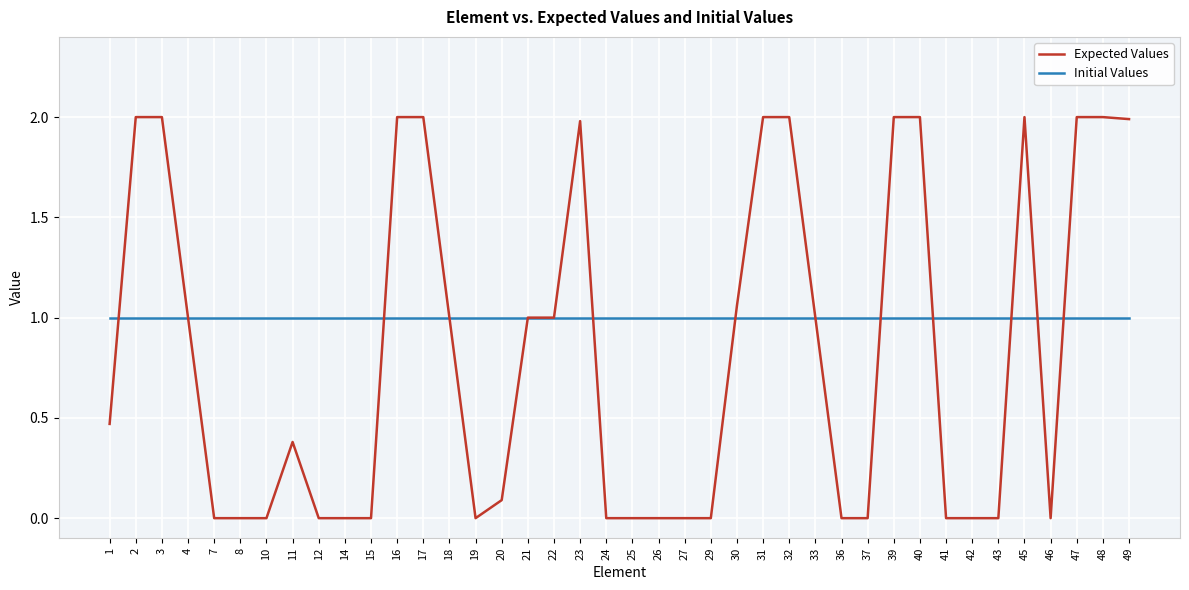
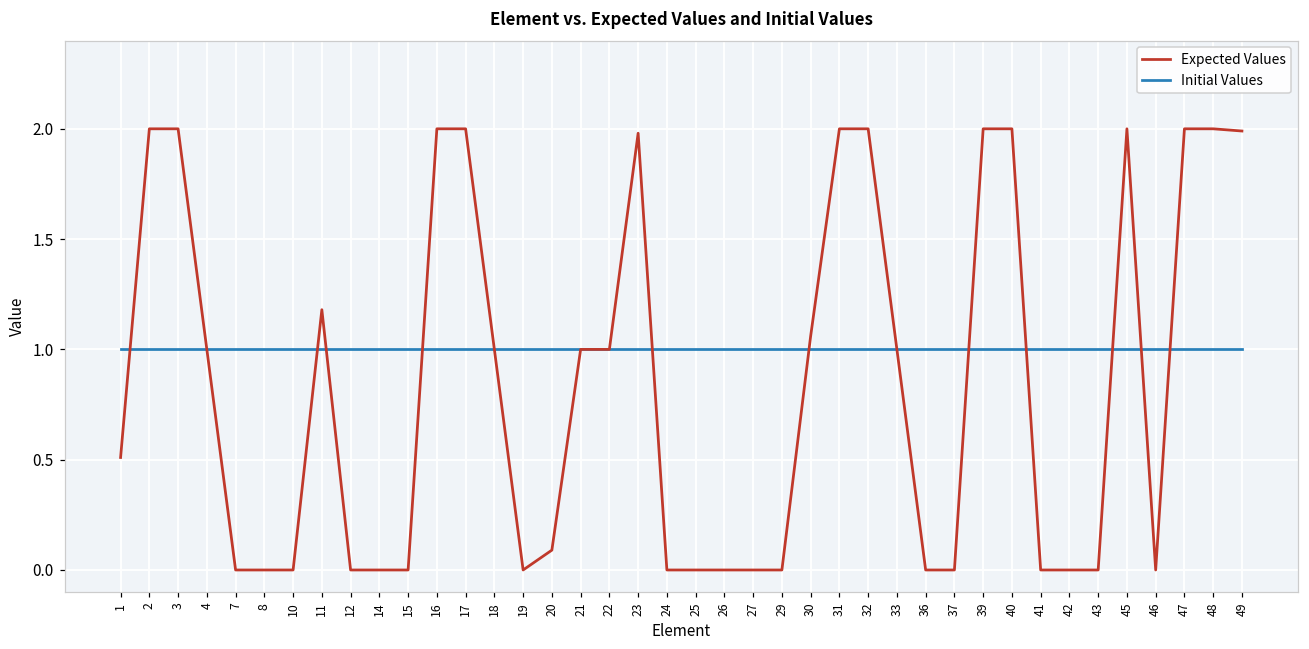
  {
    "Expected Values": {
-     "1": 0.47,
+     "1": 0.51,
      "2": 2.00,
      "3": 2.00,
      "7": 0.00,
      "8": 0.00,
      "10": 0.00,
-     "11": 0.38,
+     "11": 1.18,
      "12": 0.00,
      "14": 0.00,
      "15": 0.00,
      "16": 2.00,
      "17": 2.00,
      "19": 0.00,
      "20": 0.09,
      "23": 1.98,
      "24": 0.00,
      "25": 0.00,
      "26": 0.00,
      "27": 0.00,
      "29": 0.00,
      "30": 1.06,
      "31": 2.00,
      "32": 2.00,
      "36": 0.00,
      "37": 0.00,
      "39": 2.00,
      "40": 2.00,
      "41": 0.00,
      "42": 0.00,
      "43": 0.00,
      "45": 2.00,
      "46": 0.00,
      "47": 2.00,
      "48": 2.00,
      "49": 1.99
    },
    "Initial Values": {
      "1": 1.00,
      "2": 1.00,
      "3": 1.00,
      "7": 1.00,
      "8": 1.00,
      "10": 1.00,
      "11": 1.00,
      "12": 1.00,
      "14": 1.00,
      "15": 1.00,
      "16": 1.00,
      "17": 1.00,
      "19": 1.00,
      "20": 1.00,
      "23": 1.00,
      "24": 1.00,
      "25": 1.00,
      "26": 1.00,
      "27": 1.00,
      "29": 1.00,
      "30": 1.00,
      "31": 1.00,
      "32": 1.00,
      "36": 1.00,
      "37": 1.00,
      "39": 1.00,
      "40": 1.00,
      "41": 1.00,
      "42": 1.00,
      "43": 1.00,
      "45": 1.00,
      "46": 1.00,
      "47": 1.00,
      "48": 1.00,
      "49": 1.00
    }
  }
